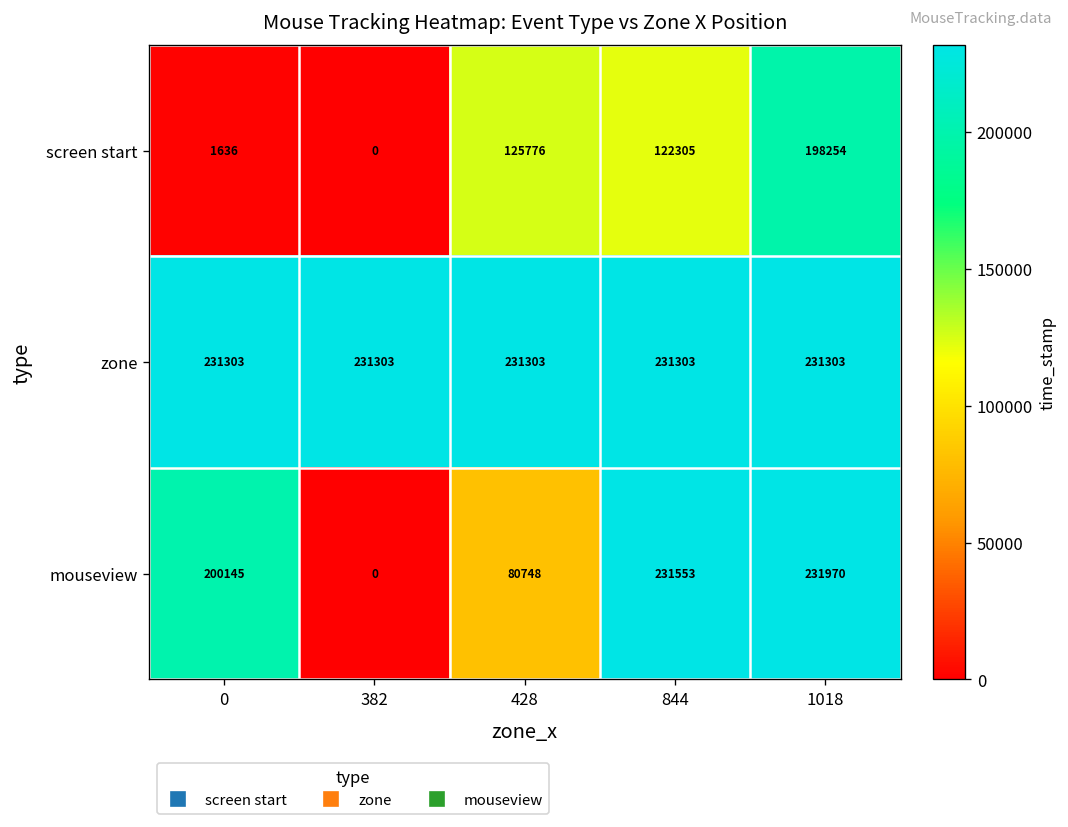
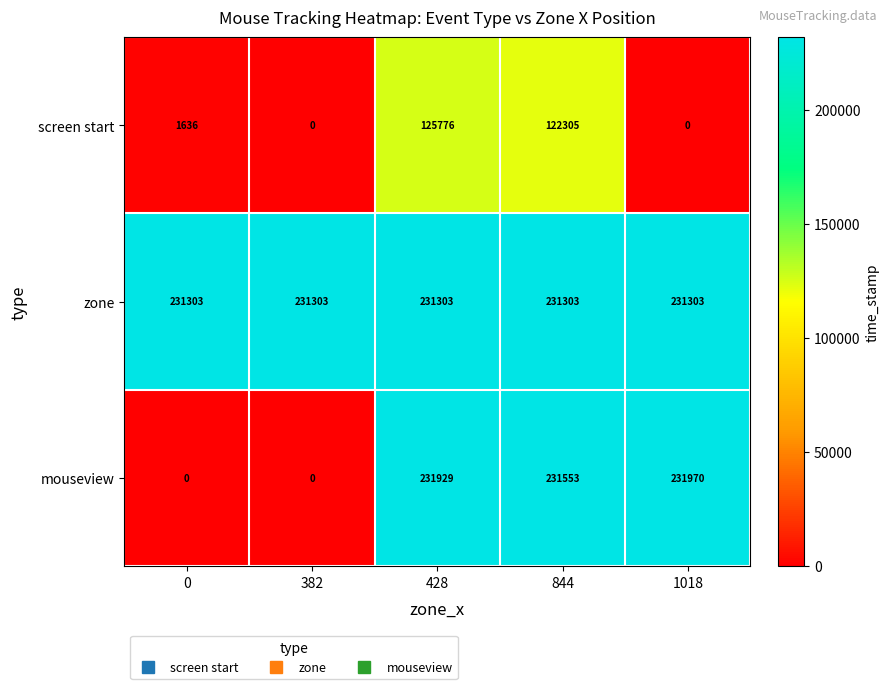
  {
    "screen start": {
      "0": 1636,
      "382": 0,
      "428": 125776,
      "844": 122305,
-     "1018": 198254
+     "1018": 0
    },
    "zone": {
      "0": 231303,
      "382": 231303,
      "428": 231303,
      "844": 231303,
      "1018": 231303
    },
    "mouseview": {
-     "0": 200145,
+     "0": 0,
      "382": 0,
-     "428": 80748,
+     "428": 231929,
      "844": 231553,
      "1018": 231970
    }
  }
